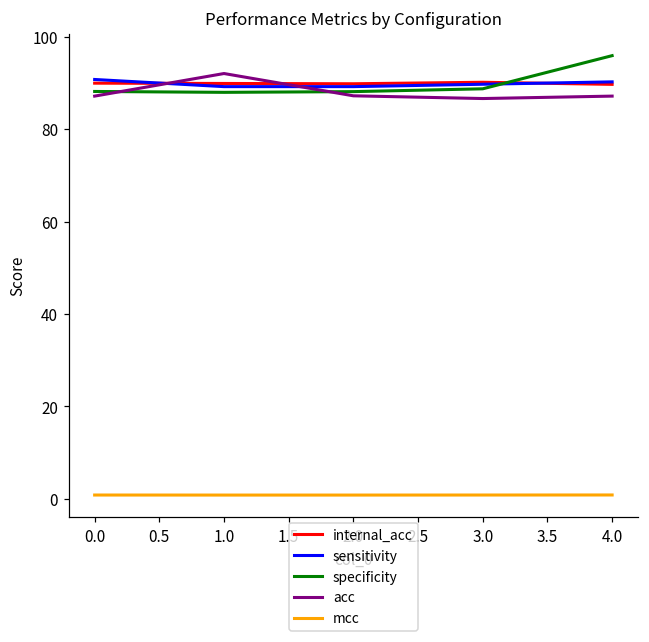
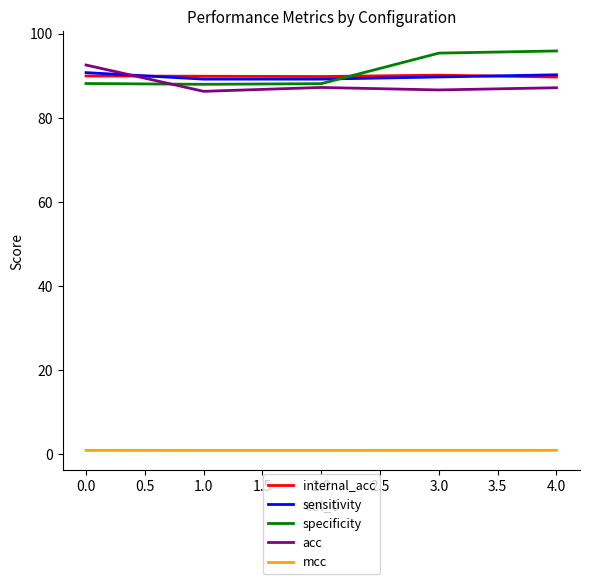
  {
    "internal_acc": {
      "0.0": 90,
      "1.0": 90,
      "2.0": 90
    },
    "sensitivity": {
      "0.0": 91,
      "1.0": 89,
      "2.0": 89
    },
    "specificity": {
      "0.0": 88,
      "1.0": 88,
      "2.0": 88,
-     "3.0": 89,
+     "3.0": 95,
      "4.0": 96
    },
    "acc": {
-     "0.0": 87,
-     "1.0": 92,
+     "0.0": 93,
+     "1.0": 86,
      "2.0": 87,
      "3.0": 87,
      "4.0": 87
    },
    "mcc": {
      "0.0": 1,
      "1.0": 1,
      "2.0": 1,
      "3.0": 1,
      "4.0": 1
    }
  }
